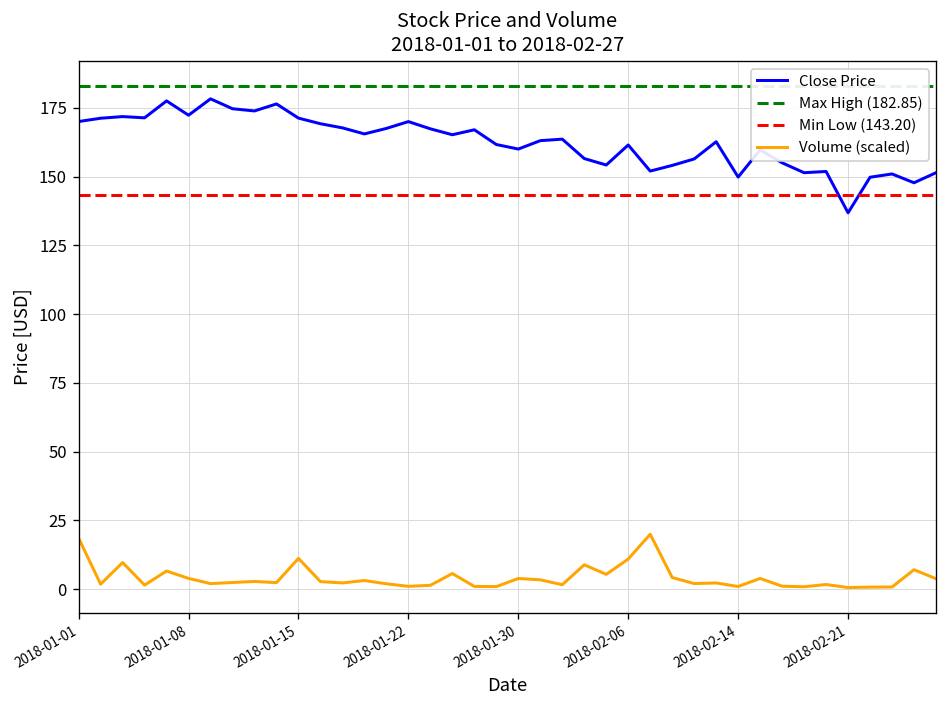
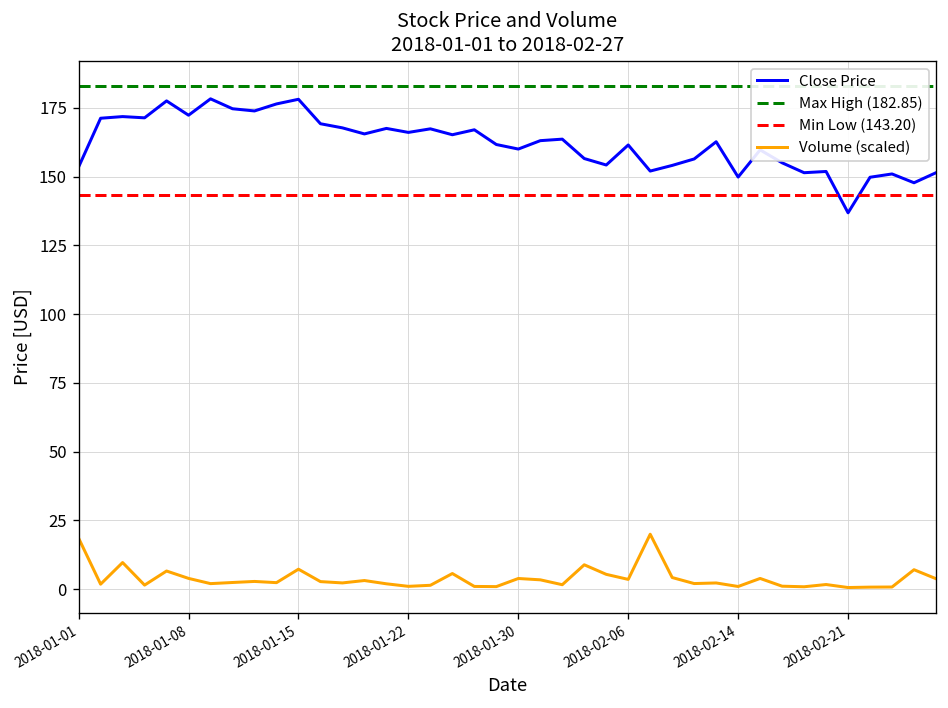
  {
    "Close Price": {
-     "2018-01-01": 170,
+     "2018-01-01": 154,
      "2018-01-08": 172,
-     "2018-01-15": 171,
-     "2018-01-22": 170,
+     "2018-01-15": 178,
+     "2018-01-22": 166,
      "2018-01-30": 160,
      "2018-02-06": 161,
      "2018-02-14": 150,
      "2018-02-21": 137
    },
    "Max High (182.85)": {
      "2018-01-01": 183,
      "2018-01-08": 183,
      "2018-01-15": 183,
      "2018-01-22": 183,
      "2018-01-30": 183,
      "2018-02-06": 183,
      "2018-02-14": 183
    },
    "Min Low (143.20)": {
      "2018-01-01": 143,
      "2018-01-08": 143,
      "2018-01-15": 143,
      "2018-01-22": 143,
      "2018-01-30": 143,
      "2018-02-06": 143,
      "2018-02-14": 143,
      "2018-02-21": 143
    },
    "Volume (scaled)": {
      "2018-01-01": 19,
      "2018-01-08": 4,
-     "2018-01-15": 11,
+     "2018-01-15": 7,
      "2018-01-22": 1,
      "2018-01-30": 4,
-     "2018-02-06": 11,
+     "2018-02-06": 4,
      "2018-02-14": 1,
      "2018-02-21": 1
    }
  }
